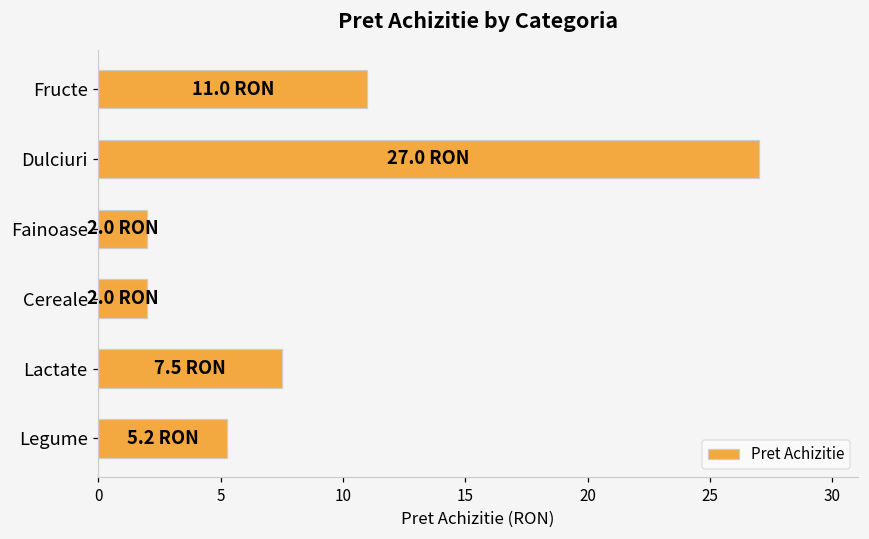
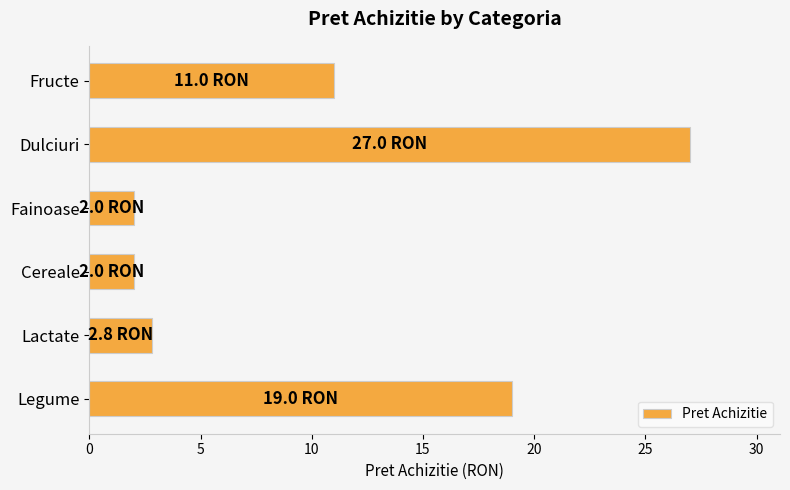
  {
    "Fructe": 11.0,
    "Dulciuri": 27.0,
    "Fainoase": 2.0,
    "Cereale": 2.0,
-   "Lactate": 7.5,
-   "Legume": 5.2
+   "Lactate": 2.8,
+   "Legume": 19.0
  }
